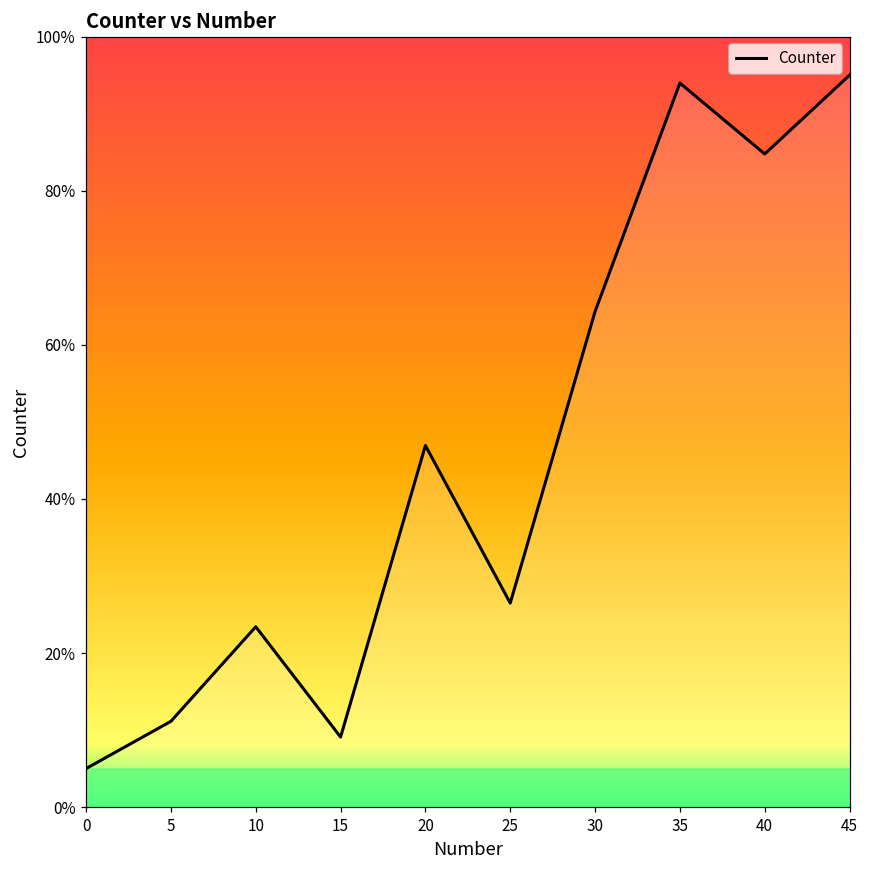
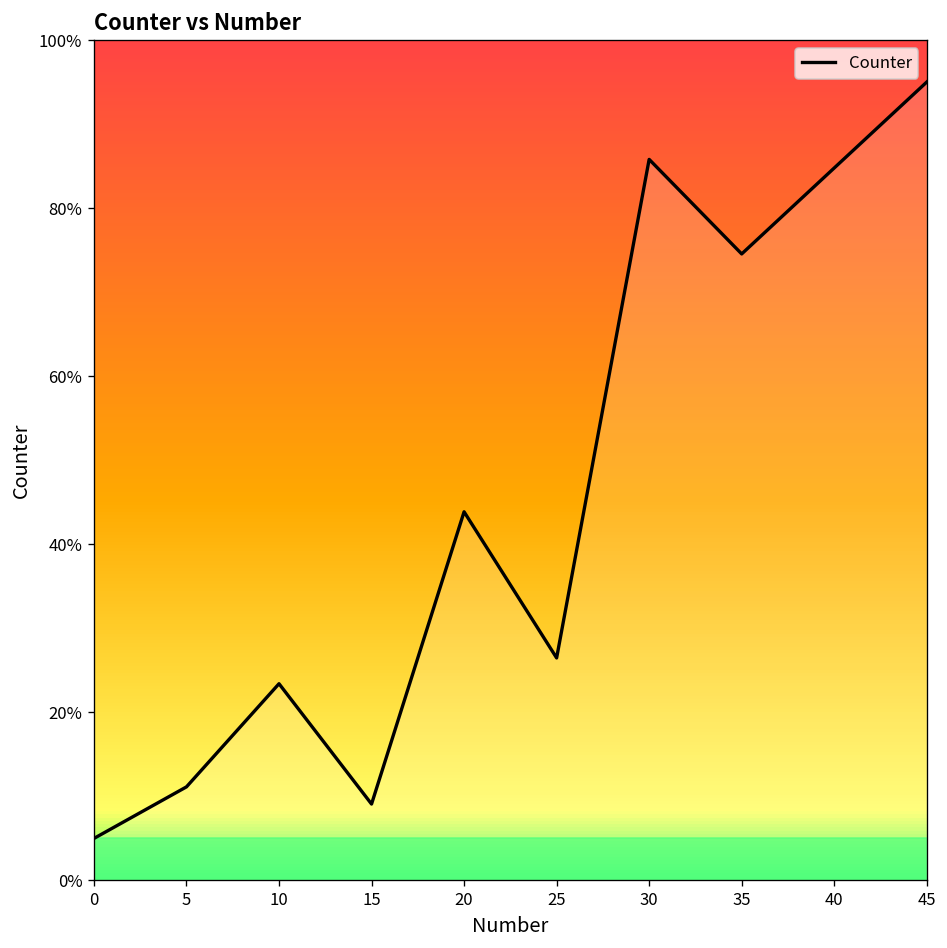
  {
    "5": "11%",
    "10": "23%",
    "15": "9%",
-   "20": "47%",
+   "20": "44%",
    "25": "26%",
-   "30": "64%",
-   "35": "94%",
+   "30": "86%",
+   "35": "75%",
    "40": "85%",
    "45": "95%"
  }
